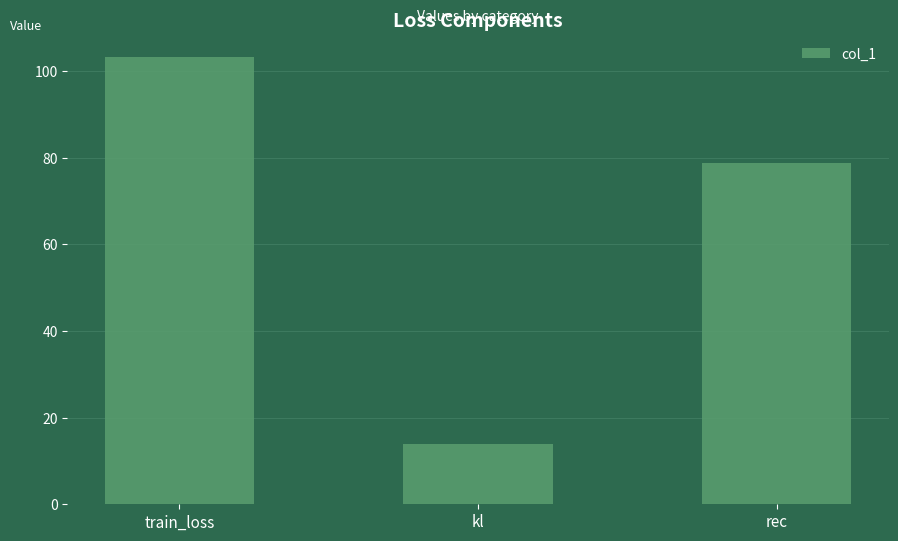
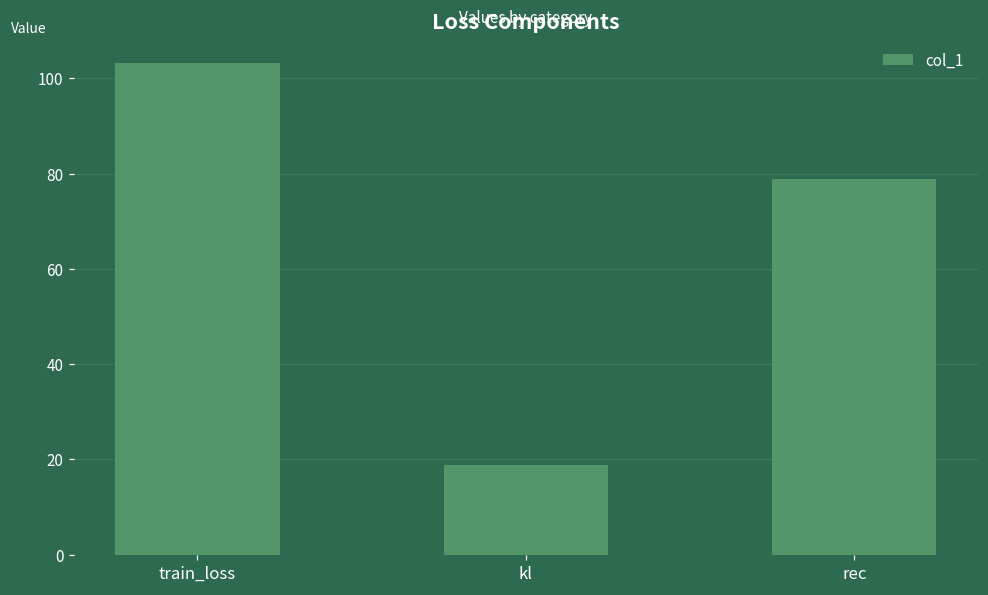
  {
    "train_loss": 103,
-   "kl": 14,
+   "kl": 19,
    "rec": 79
  }
